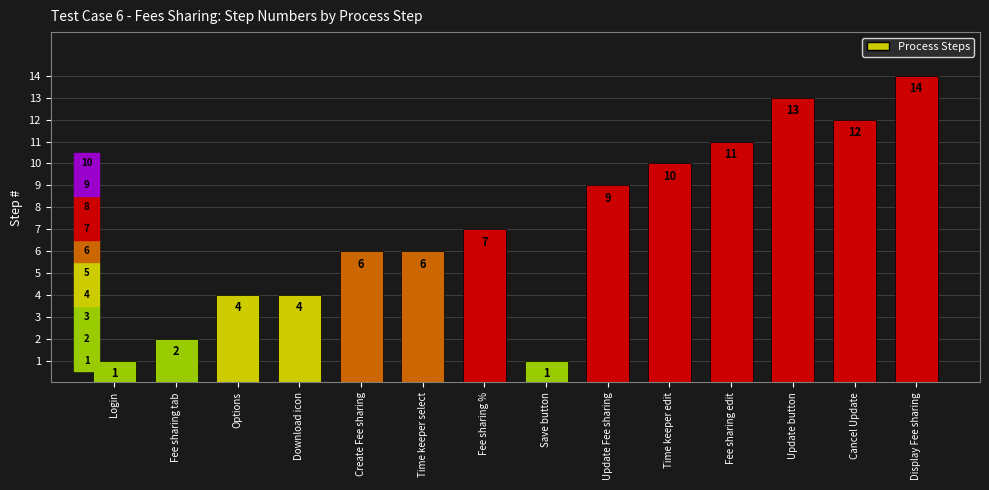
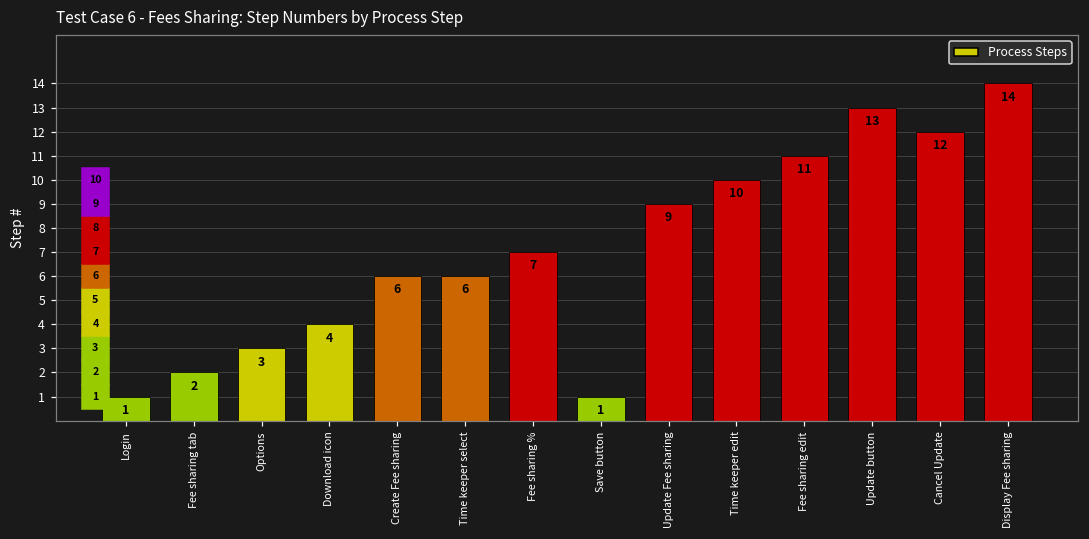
  {
    "Login": 1,
    "Fee sharing tab": 2,
-   "Options": 4,
+   "Options": 3,
    "Download icon": 4,
    "Create Fee sharing": 6,
    "Time keeper select": 6,
    "Fee sharing %": 7,
    "Save button": 1,
    "Update Fee sharing": 9,
    "Time keeper edit": 10,
    "Fee sharing edit": 11,
    "Update button": 13,
    "Cancel Update": 12,
    "Display Fee sharing": 14
  }
